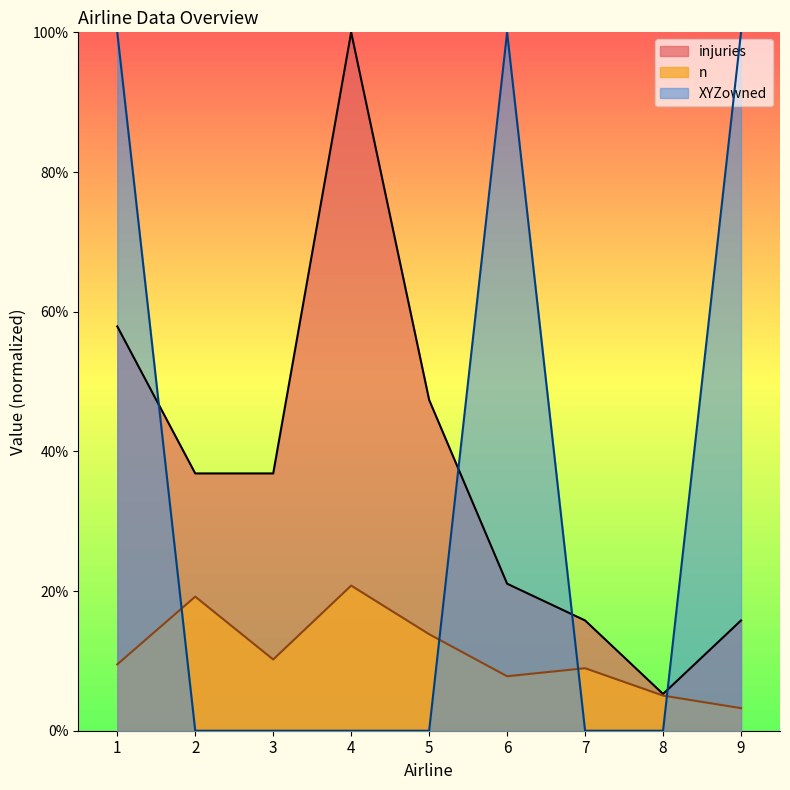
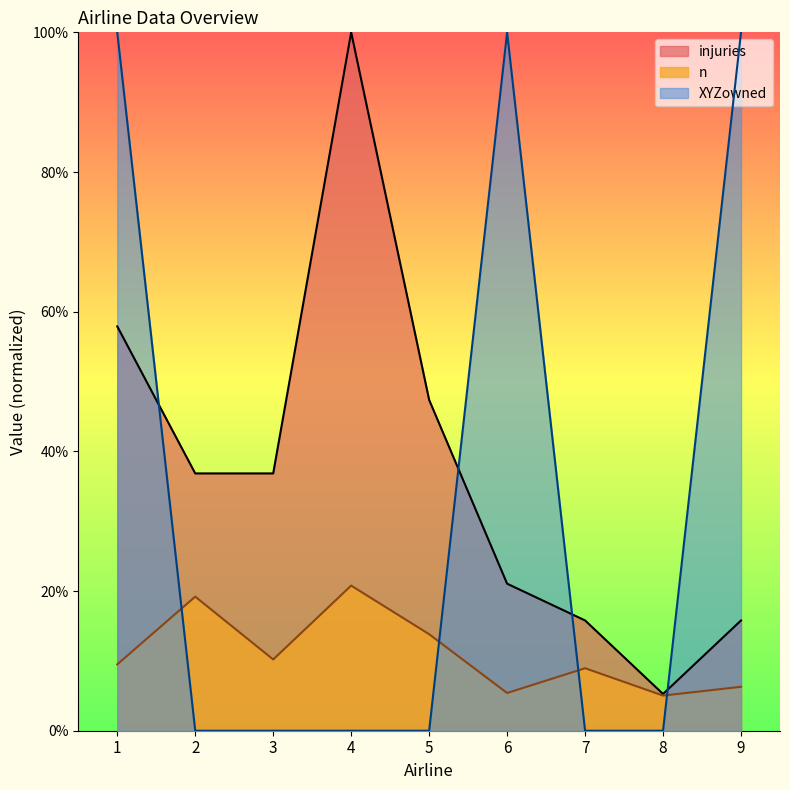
  {
    "injuries": {
      "1": "58%",
      "2": "37%",
      "3": "37%",
      "4": "100%",
      "5": "47%",
      "6": "21%",
      "7": "16%",
      "9": "16%"
    },
    "n": {
      "1": "10%",
      "2": "19%",
      "3": "10%",
      "4": "21%",
      "5": "14%",
-     "6": "8%",
+     "6": "5%",
      "7": "9%",
-     "9": "3%"
+     "9": "6%"
    },
    "XYZowned": {
      "1": "100%",
      "2": "0%",
      "3": "0%",
      "4": "0%",
      "5": "0%",
      "6": "100%",
      "7": "0%",
      "8": "0%",
      "9": "100%"
    }
  }
